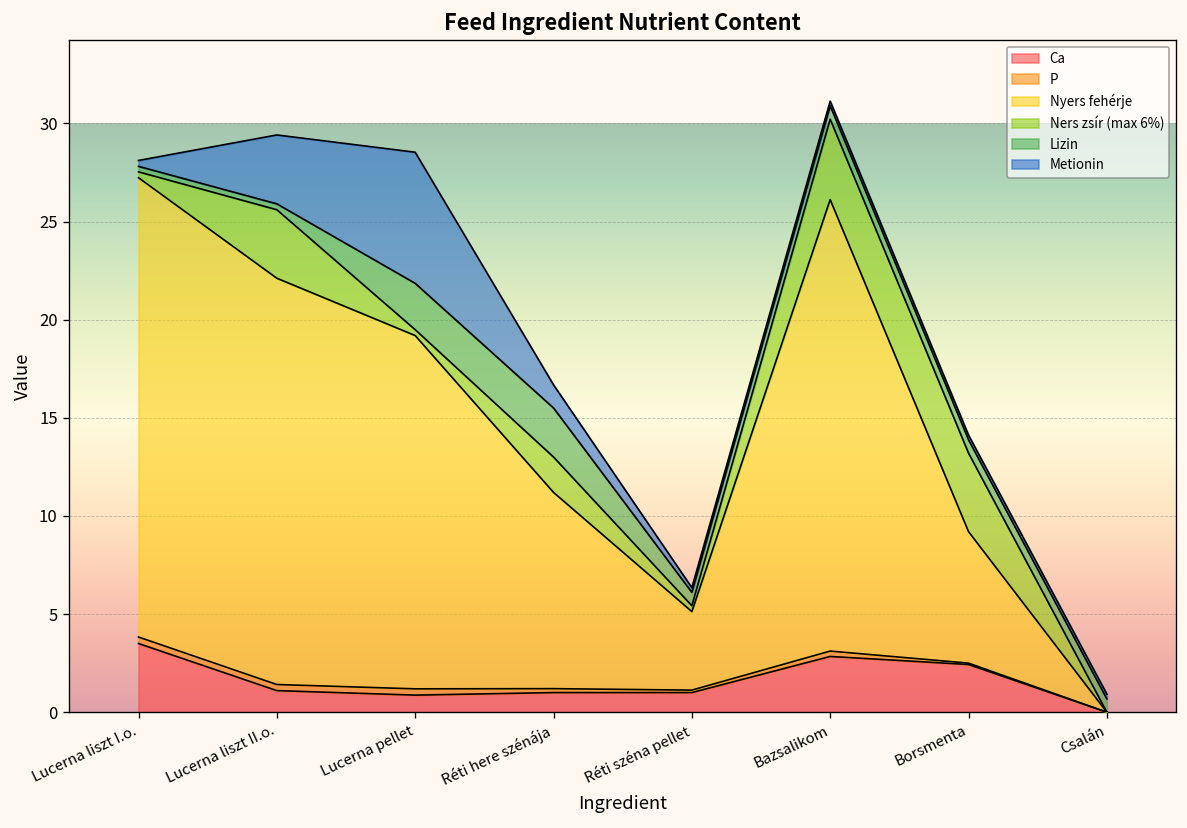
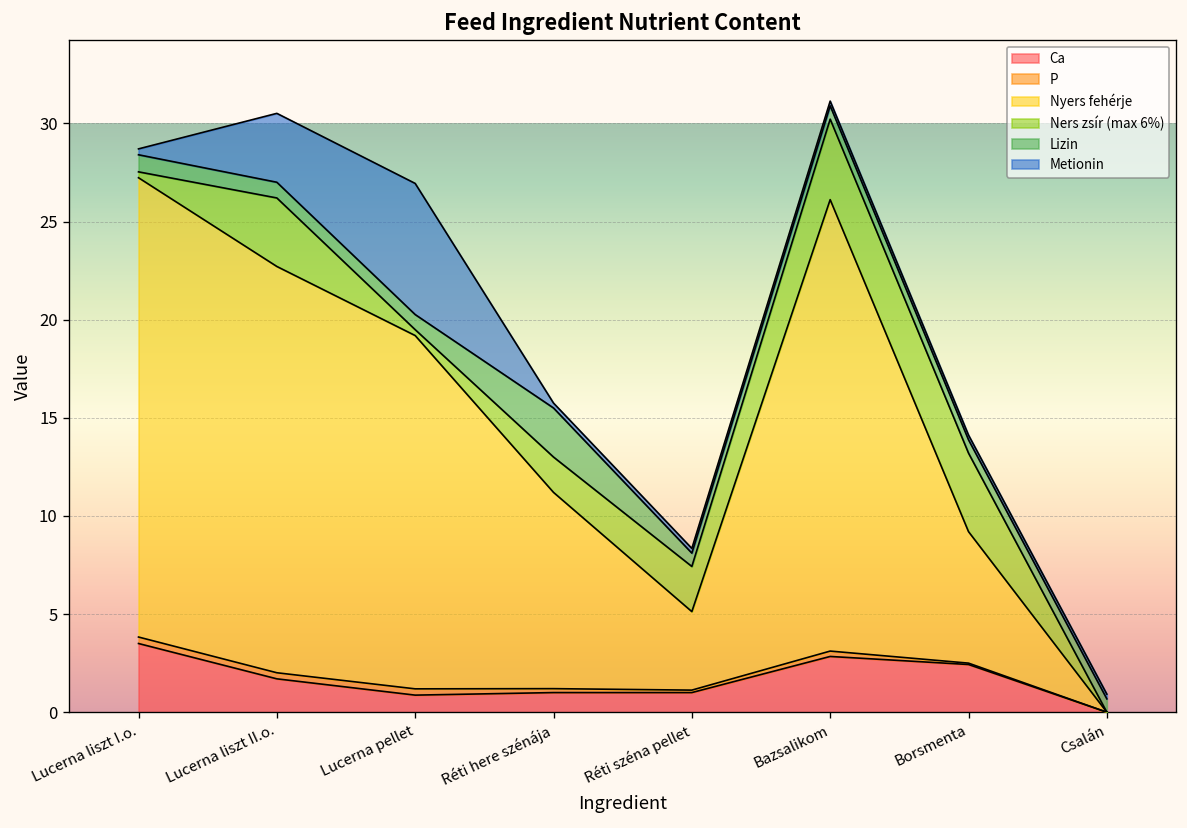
  {
    "Ca": {
      "Lucerna liszt I.o.": 3.5,
-     "Lucerna liszt II.o.": 1.1,
+     "Lucerna liszt II.o.": 1.7,
      "Lucerna pellet": 0.9,
      "Réti here szénája": 1.0,
      "Bazsalikom": 2.8
    },
    "Ners zsír (max 6%)": {
      "Lucerna liszt I.o.": 0.3,
      "Lucerna liszt II.o.": 3.5,
      "Lucerna pellet": 0.3,
      "Réti here szénája": 1.8,
-     "Réti széna pellet": 0.3,
+     "Réti széna pellet": 2.3,
      "Bazsalikom": 4.1,
      "Borsmenta": 4.0
    },
    "Lizin": {
-     "Lucerna liszt I.o.": 0.3,
-     "Lucerna liszt II.o.": 0.3,
-     "Lucerna pellet": 2.4,
+     "Lucerna liszt I.o.": 0.9,
+     "Lucerna liszt II.o.": 0.8,
+     "Lucerna pellet": 0.8,
      "Réti here szénája": 2.5,
      "Réti széna pellet": 0.7,
      "Bazsalikom": 0.7,
      "Borsmenta": 0.7,
      "Csalán": 0.7
    },
    "Metionin": {
      "Lucerna liszt I.o.": 0.3,
      "Lucerna liszt II.o.": 3.5,
      "Lucerna pellet": 6.7,
-     "Réti here szénája": 1.2,
+     "Réti here szénája": 0.3,
      "Réti széna pellet": 0.2,
      "Bazsalikom": 0.2,
      "Borsmenta": 0.2,
      "Csalán": 0.2
    }
  }
